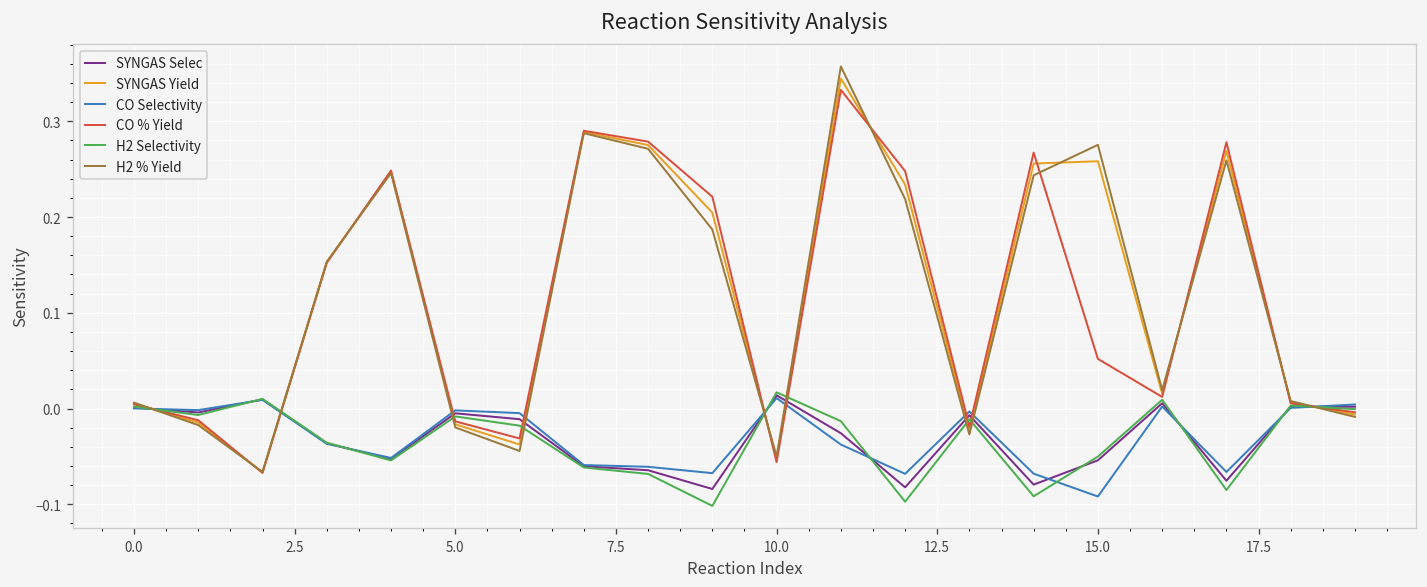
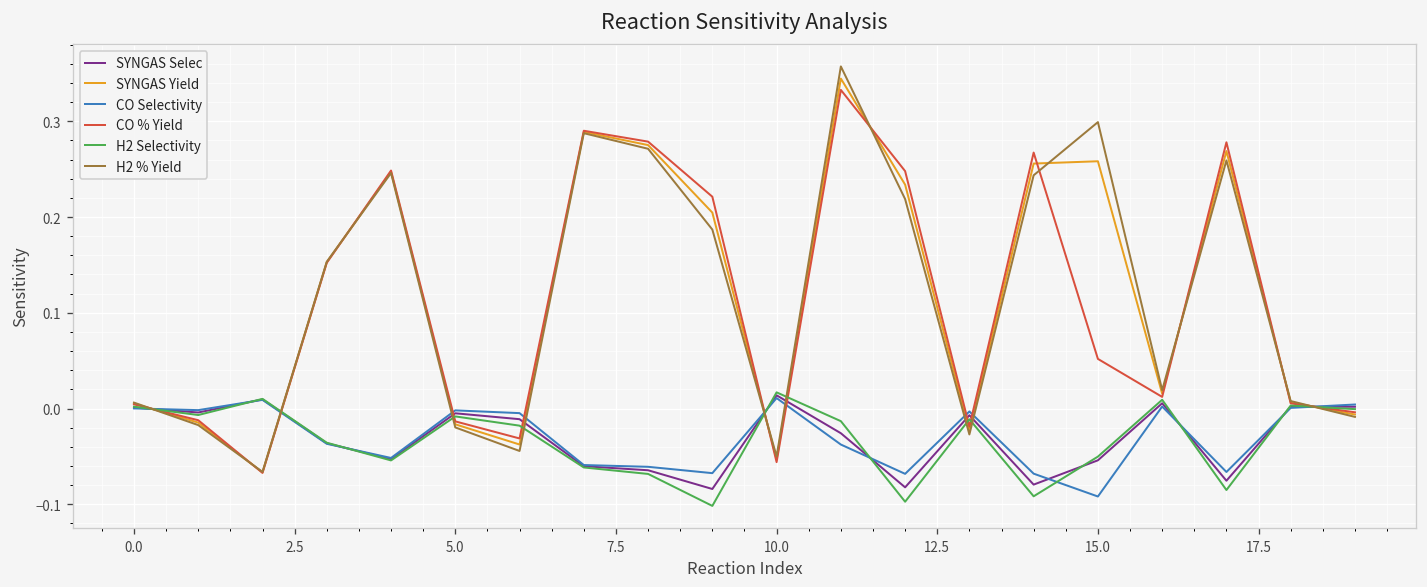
  {
    "SYNGAS Selec": {
      "15.0": -0.05
    },
    "SYNGAS Yield": {
      "15.0": 0.26
    },
    "CO Selectivity": {
      "15.0": -0.09
    },
    "CO % Yield": {
      "15.0": 0.05
    },
    "H2 Selectivity": {
      "5.0": -0.01,
      "15.0": -0.05
    },
    "H2 % Yield": {
      "5.0": -0.02,
-     "15.0": 0.28
+     "15.0": 0.30
    }
  }
